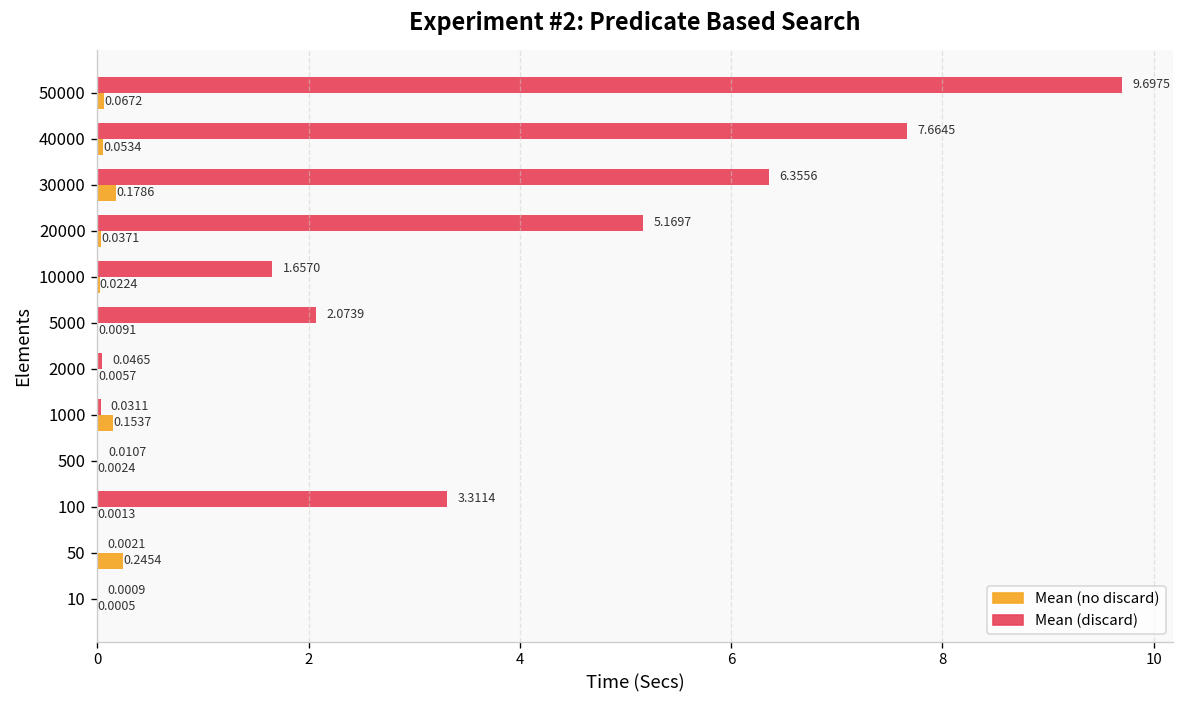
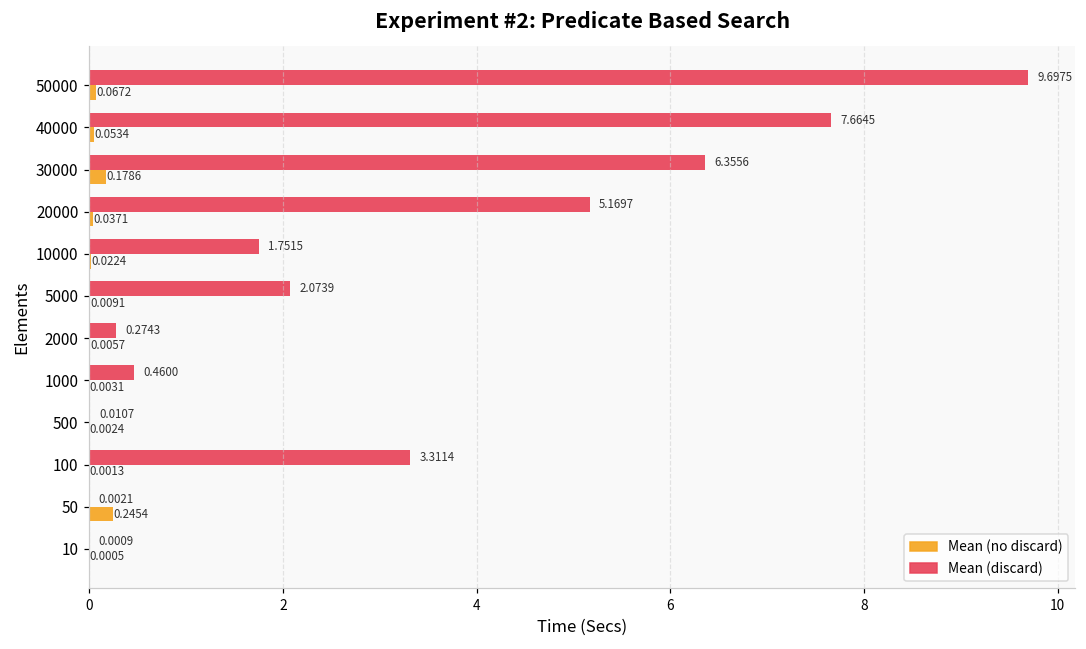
  {
    "Mean (no discard)": {
      "50000": 0.0672,
      "40000": 0.0534,
      "30000": 0.1786,
      "20000": 0.0371,
      "10000": 0.0224,
      "5000": 0.0091,
      "2000": 0.0057,
-     "1000": 0.1537,
+     "1000": 0.0031,
      "500": 0.0024,
      "100": 0.0013,
      "50": 0.2454,
      "10": 0.0005
    },
    "Mean (discard)": {
      "50000": 9.6975,
      "40000": 7.6645,
      "30000": 6.3556,
      "20000": 5.1697,
-     "10000": 1.6570,
+     "10000": 1.7515,
      "5000": 2.0739,
-     "2000": 0.0465,
-     "1000": 0.0311,
+     "2000": 0.2743,
+     "1000": 0.4600,
      "500": 0.0107,
      "100": 3.3114,
      "50": 0.0021,
      "10": 0.0009
    }
  }
